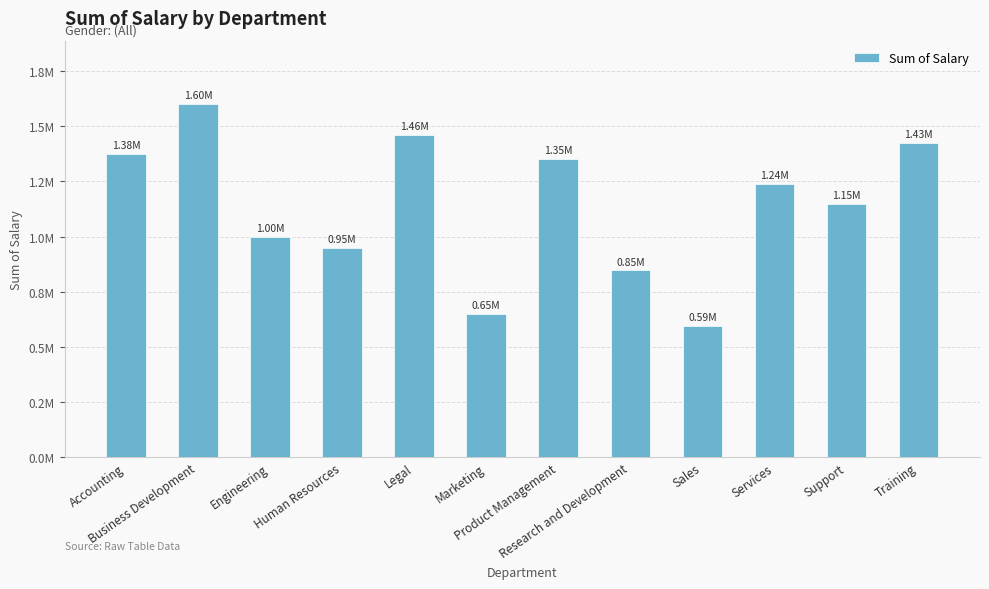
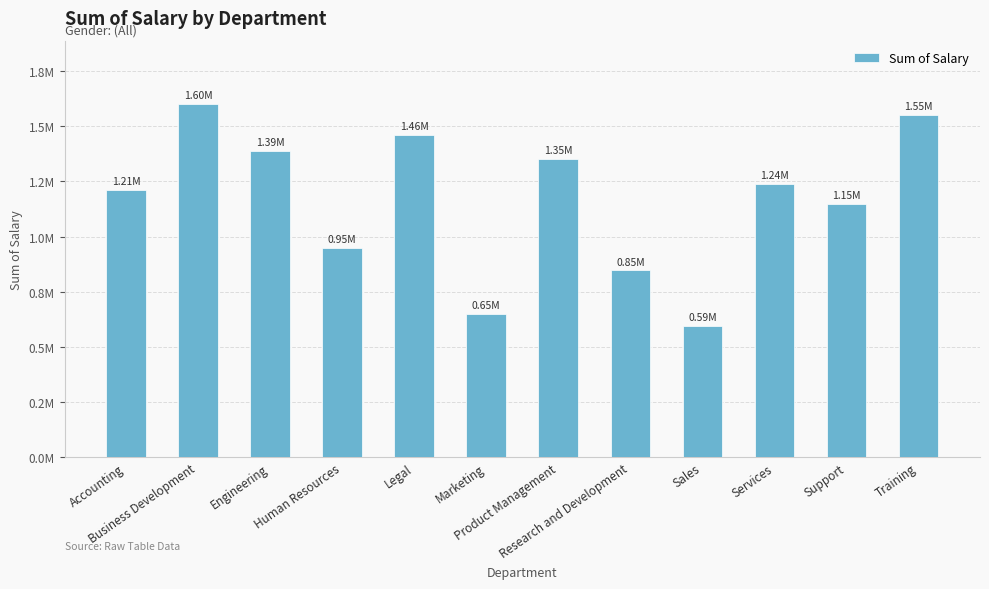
  {
-   "Accounting": "1.38M",
+   "Accounting": "1.21M",
    "Business Development": "1.60M",
-   "Engineering": "1.00M",
+   "Engineering": "1.39M",
    "Human Resources": "0.95M",
    "Legal": "1.46M",
    "Marketing": "0.65M",
    "Product Management": "1.35M",
    "Research and Development": "0.85M",
    "Sales": "0.59M",
    "Services": "1.24M",
    "Support": "1.15M",
-   "Training": "1.43M"
+   "Training": "1.55M"
  }
